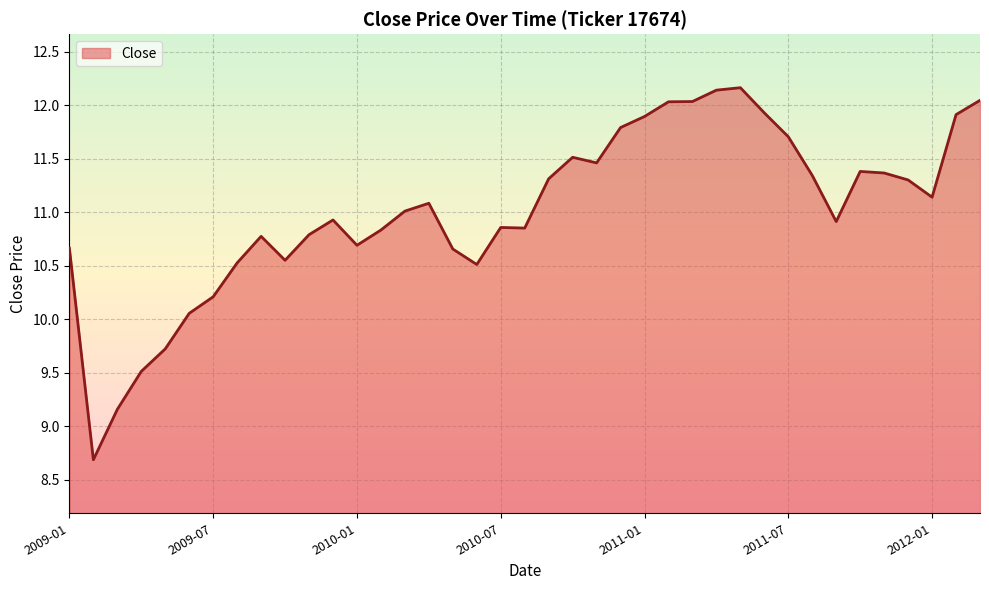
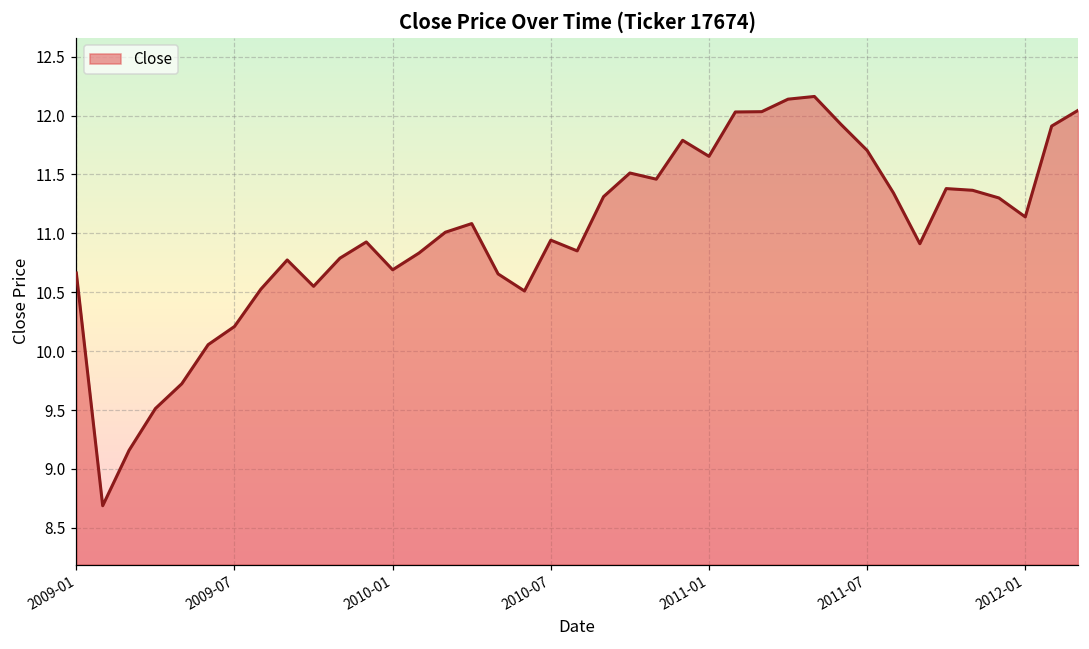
  {
    "2009-01": 10.66,
    "2009-07": 10.21,
    "2010-01": 10.69,
-   "2010-07": 10.86,
-   "2011-01": 11.89,
+   "2010-07": 10.94,
+   "2011-01": 11.65,
    "2011-07": 11.70,
    "2012-01": 11.14
  }
